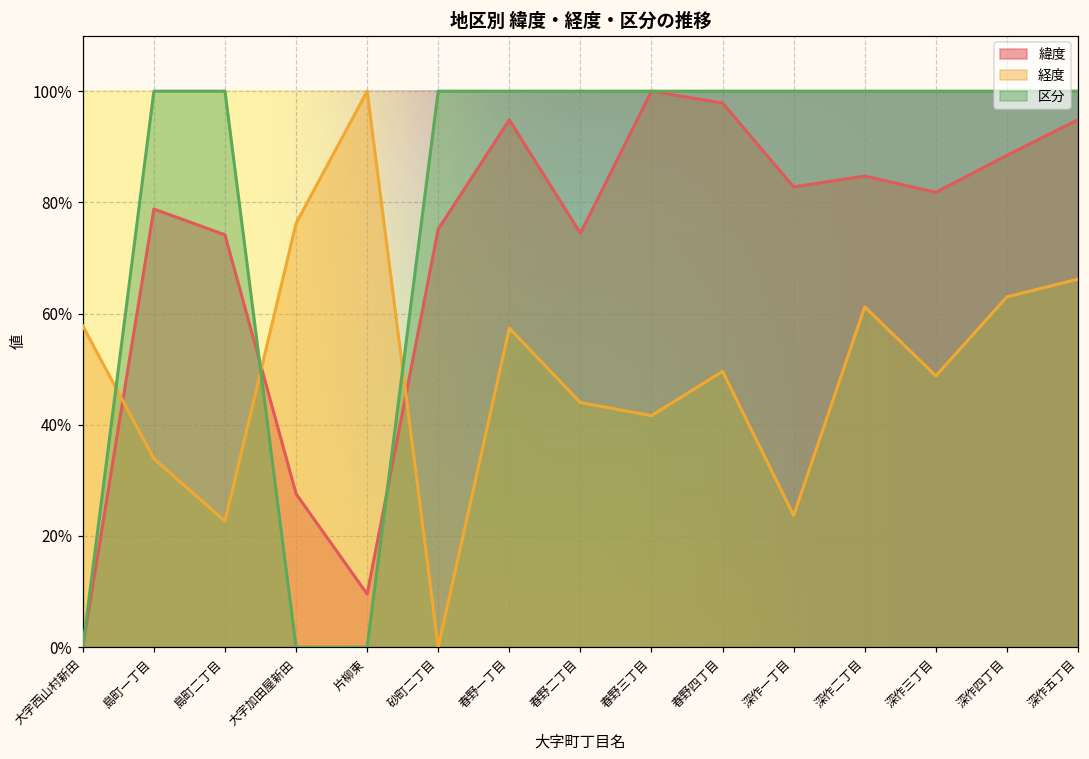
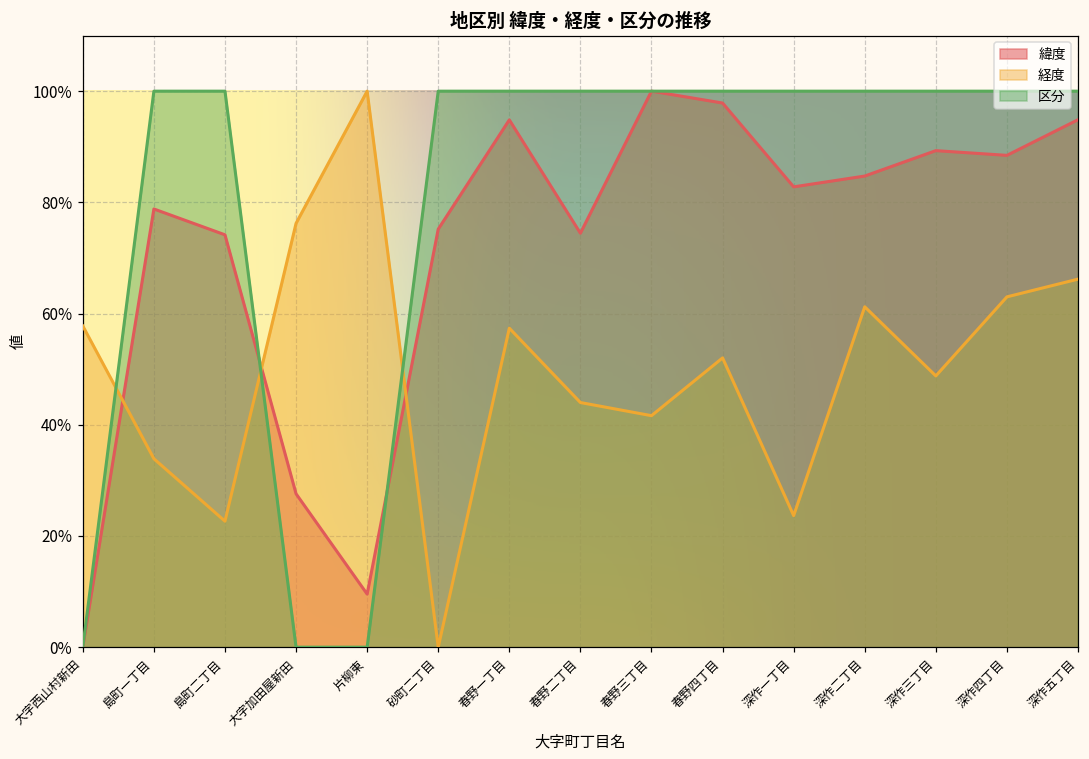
  {
    "緯度": {
      "島町一丁目": "79%",
      "島町二丁目": "74%",
      "大字加田屋新田": "28%",
      "片柳東": "10%",
      "砂町二丁目": "75%",
      "春野一丁目": "95%",
      "春野二丁目": "74%",
      "春野四丁目": "98%",
      "深作一丁目": "83%",
      "深作二丁目": "85%",
-     "深作三丁目": "82%",
+     "深作三丁目": "89%",
      "深作四丁目": "88%",
      "深作五丁目": "95%"
    },
    "経度": {
      "大字西山村新田": "58%",
      "島町一丁目": "34%",
      "島町二丁目": "23%",
      "大字加田屋新田": "76%",
      "片柳東": "100%",
      "砂町二丁目": "0%",
      "春野一丁目": "57%",
      "春野二丁目": "44%",
      "春野三丁目": "42%",
-     "春野四丁目": "50%",
+     "春野四丁目": "52%",
      "深作一丁目": "24%",
      "深作二丁目": "61%",
      "深作三丁目": "49%",
      "深作四丁目": "63%",
      "深作五丁目": "66%"
    },
    "区分": {
      "島町一丁目": "100%",
      "島町二丁目": "100%",
      "大字加田屋新田": "0%",
      "片柳東": "0%",
      "砂町二丁目": "100%",
      "春野一丁目": "100%",
      "春野二丁目": "100%",
      "春野四丁目": "100%",
      "深作一丁目": "100%",
      "深作二丁目": "100%",
      "深作三丁目": "100%",
      "深作五丁目": "100%"
    }
  }
